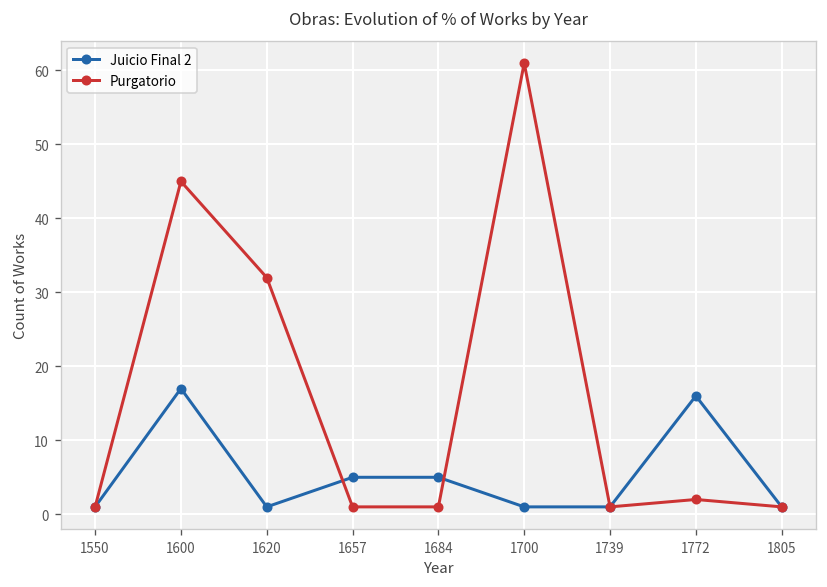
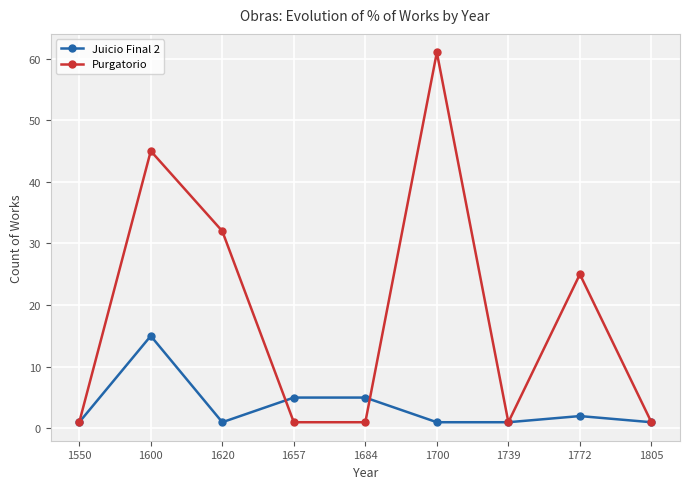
  {
    "Juicio Final 2": {
-     "1600": 17,
+     "1600": 15,
      "1620": 1,
      "1657": 5,
      "1684": 5,
      "1700": 1,
-     "1772": 16
+     "1772": 2
    },
    "Purgatorio": {
      "1600": 45,
      "1620": 32,
      "1657": 1,
      "1684": 1,
      "1700": 61,
-     "1772": 2
+     "1772": 25
    }
  }
